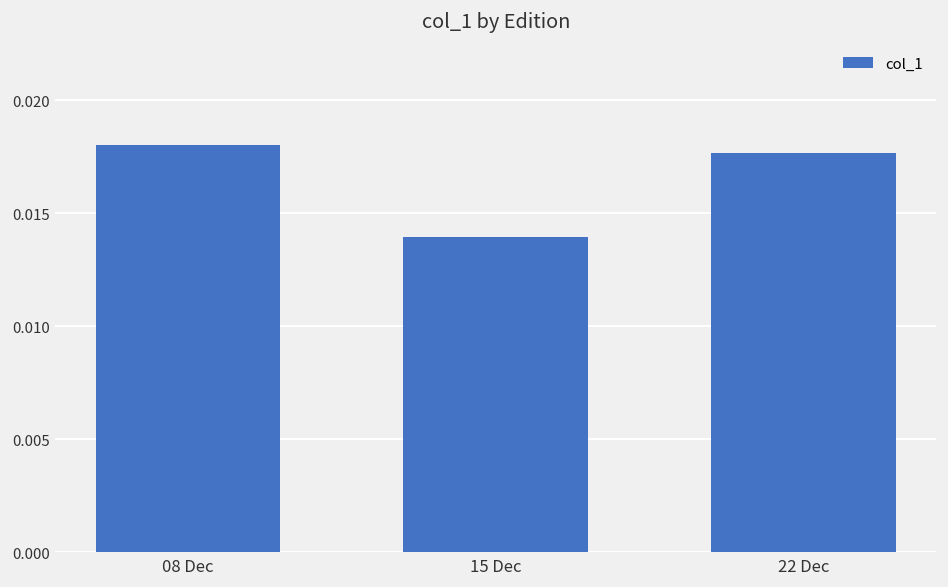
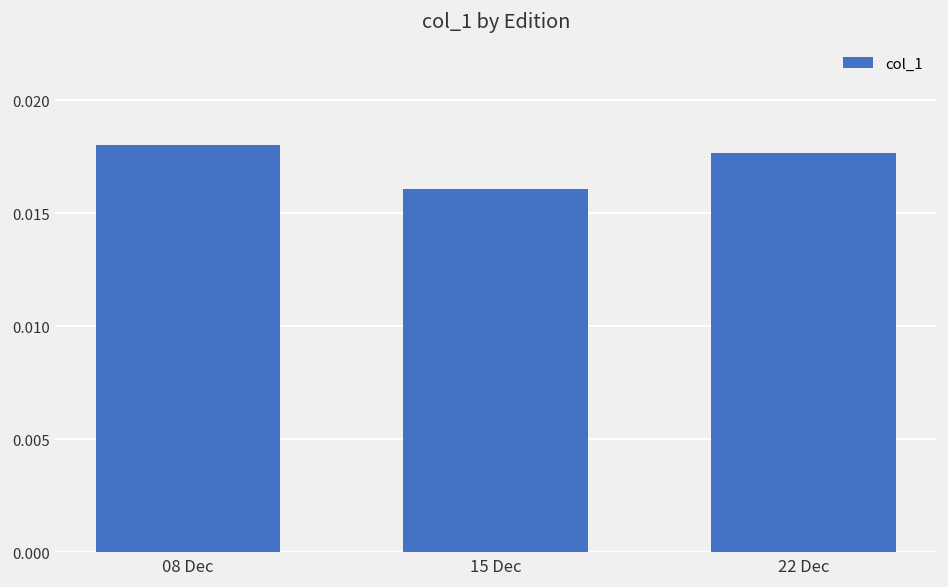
  {
    "08 Dec": 0.0180,
-   "15 Dec": 0.0139,
+   "15 Dec": 0.0161,
    "22 Dec": 0.0177
  }
